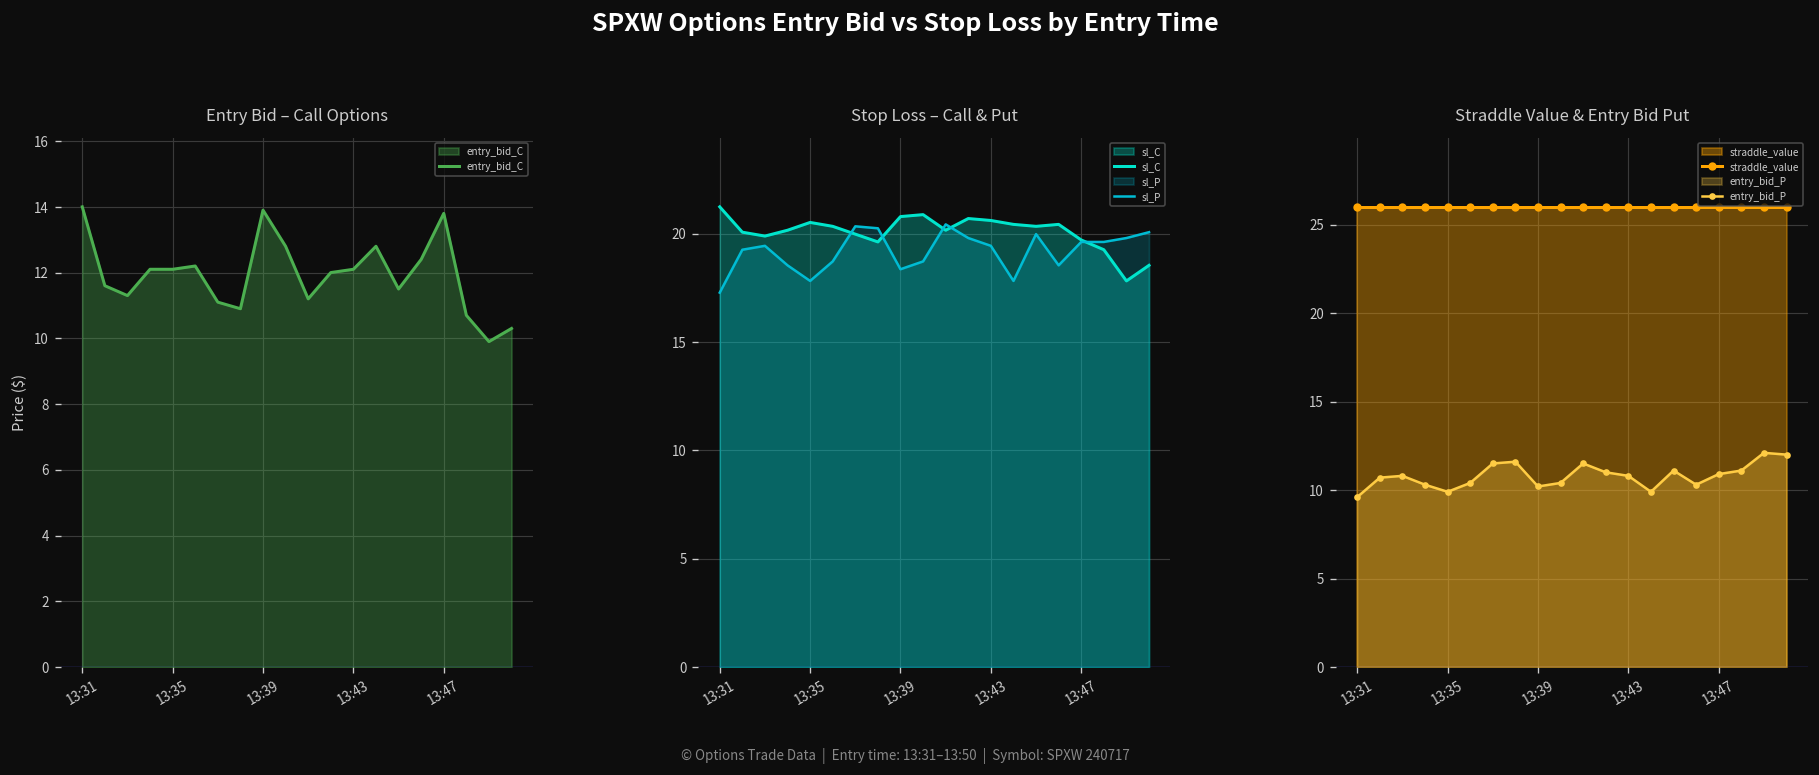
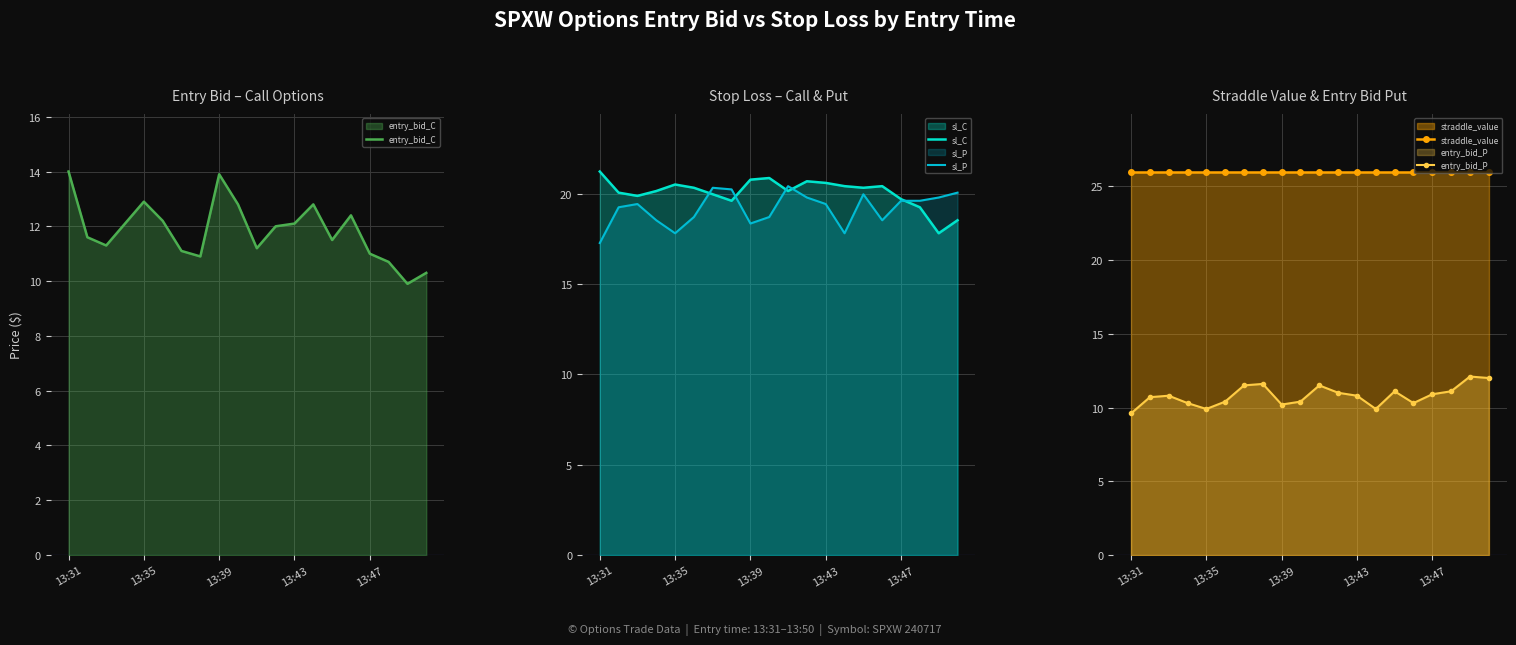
  {
    "Entry Bid – Call Options": {
      "13:31": 14.0,
-     "13:35": 12.1,
+     "13:35": 12.9,
      "13:39": 13.9,
      "13:43": 12.1,
-     "13:47": 13.8
+     "13:47": 11.0
    }
  }
